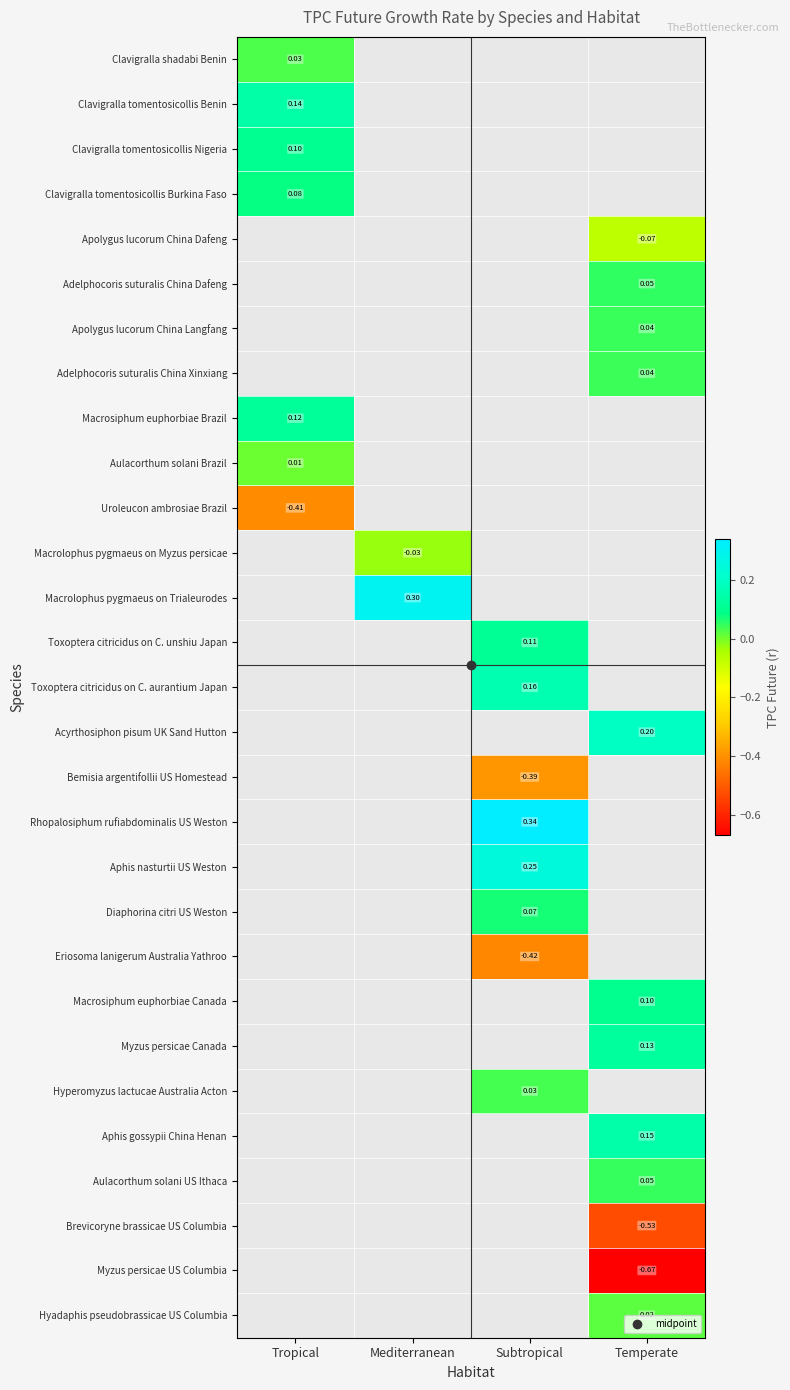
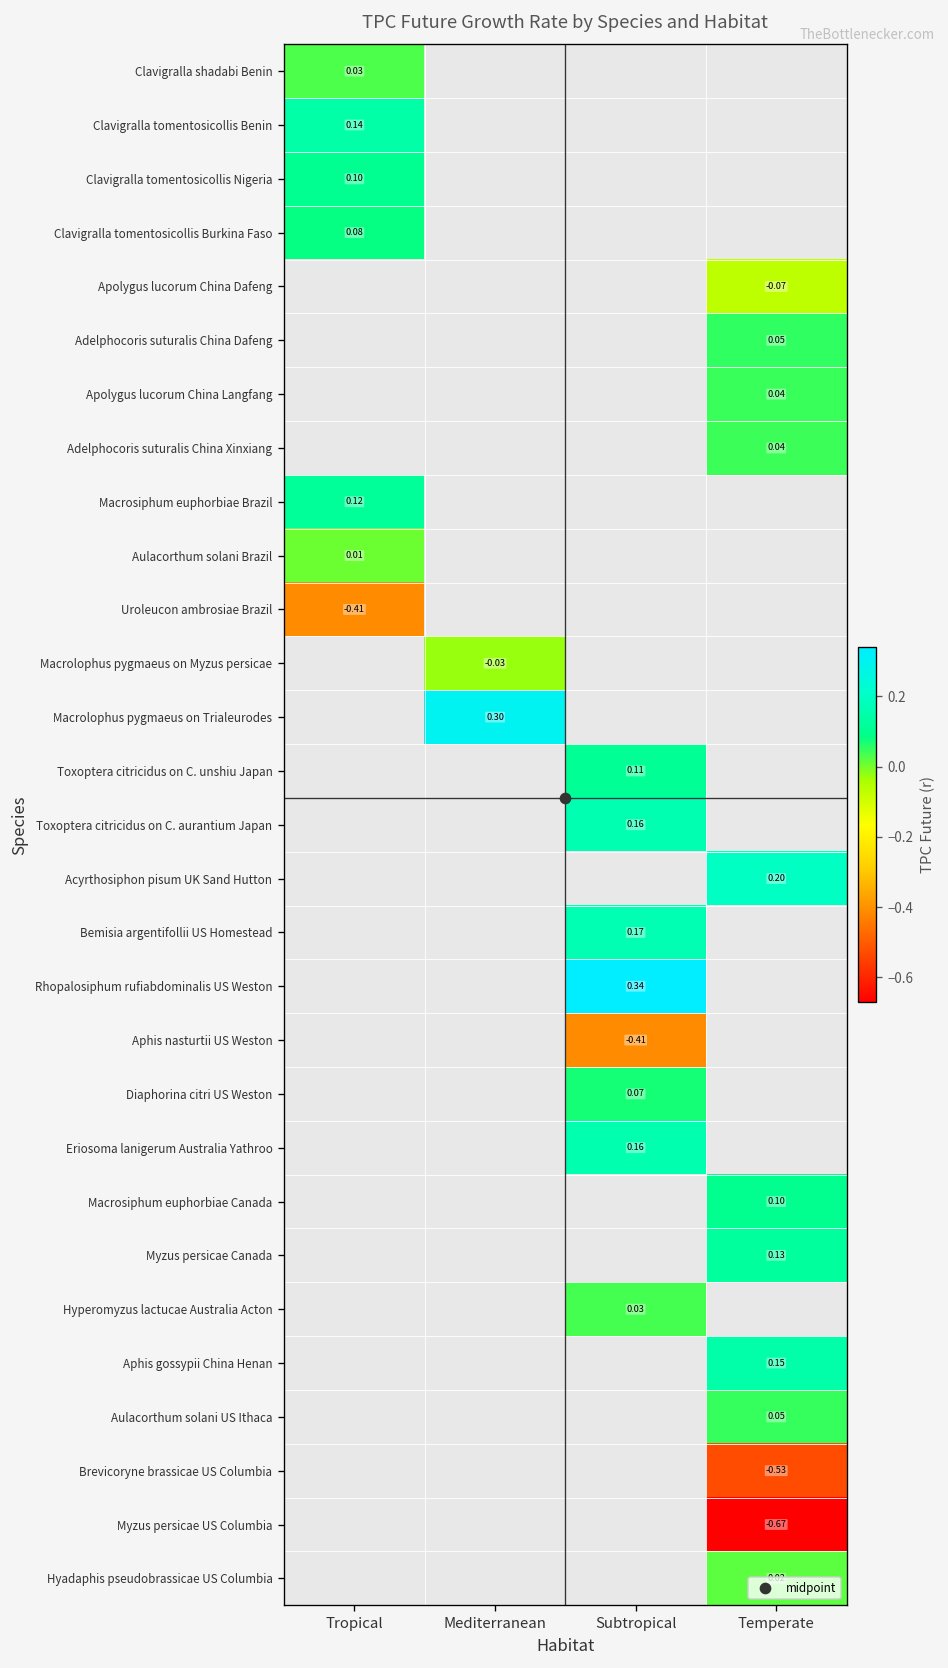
  {
    "Bemisia argentifollii US Homestead": {
-     "Subtropical": -0.39
+     "Subtropical": 0.17
    },
    "Aphis nasturtii US Weston": {
-     "Subtropical": 0.25
+     "Subtropical": -0.41
    },
    "Eriosoma lanigerum Australia Yathroo": {
-     "Subtropical": -0.42
+     "Subtropical": 0.16
    }
  }
